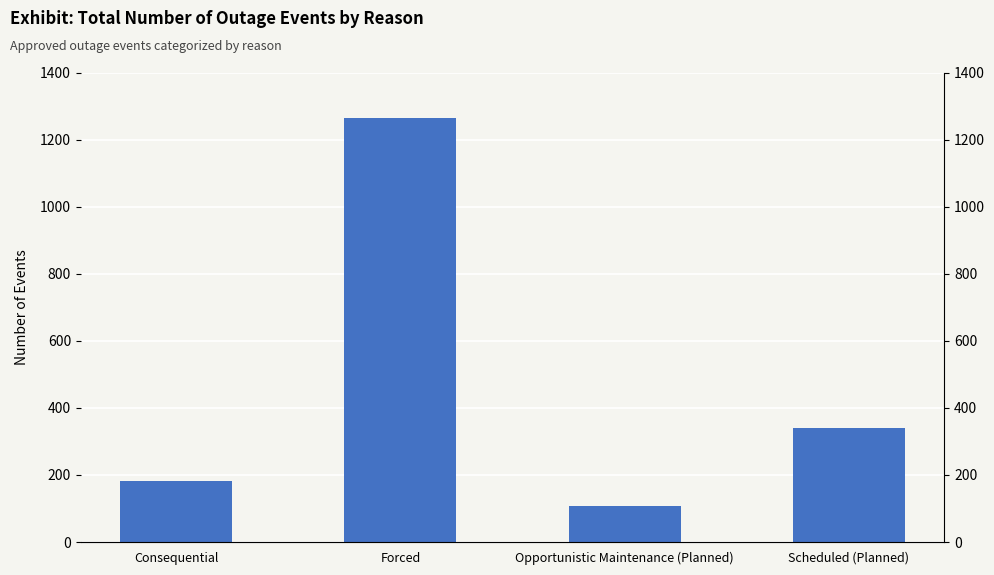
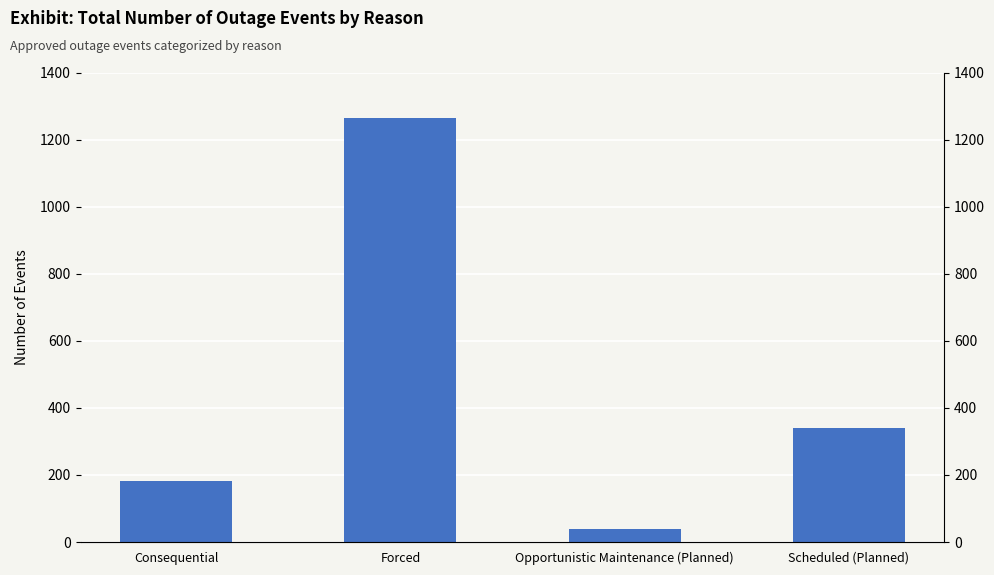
  {
    "Consequential": 180,
    "Forced": 1260,
-   "Opportunistic Maintenance (Planned)": 110,
+   "Opportunistic Maintenance (Planned)": 40,
    "Scheduled (Planned)": 340
  }
